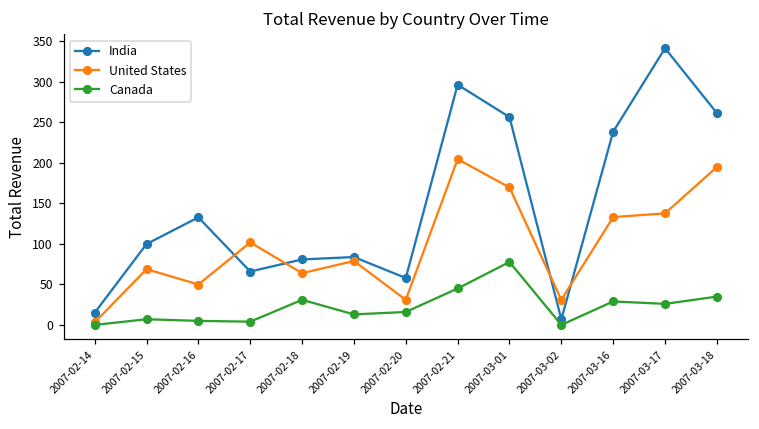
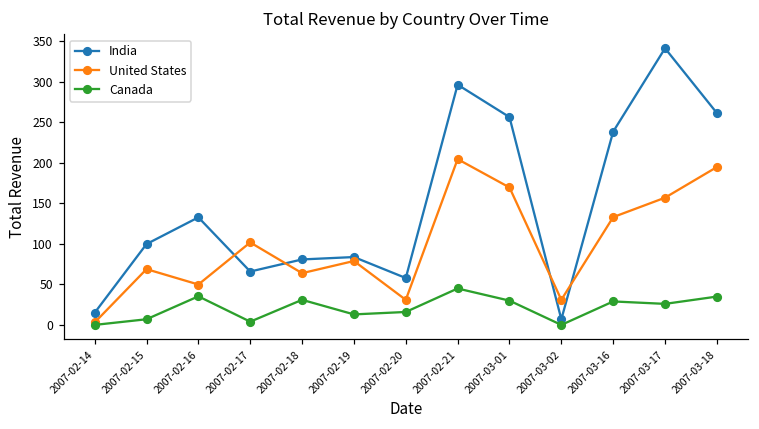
  {
    "India": {
      "2007-02-14": 10,
      "2007-02-15": 100,
      "2007-02-16": 130,
      "2007-02-17": 70,
      "2007-02-18": 80,
      "2007-02-19": 80,
      "2007-02-20": 60,
      "2007-02-21": 300,
      "2007-03-01": 260,
      "2007-03-02": 10,
      "2007-03-16": 240,
      "2007-03-17": 340,
      "2007-03-18": 260
    },
    "United States": {
      "2007-02-15": 70,
      "2007-02-16": 50,
      "2007-02-17": 100,
      "2007-02-18": 60,
      "2007-02-19": 80,
      "2007-02-20": 30,
      "2007-02-21": 200,
      "2007-03-01": 170,
      "2007-03-02": 30,
      "2007-03-16": 130,
-     "2007-03-17": 140,
+     "2007-03-17": 160,
      "2007-03-18": 190
    },
    "Canada": {
      "2007-02-15": 10,
-     "2007-02-16": 0,
+     "2007-02-16": 40,
      "2007-02-17": 0,
      "2007-02-18": 30,
      "2007-02-19": 10,
      "2007-02-20": 20,
      "2007-02-21": 40,
-     "2007-03-01": 80,
+     "2007-03-01": 30,
      "2007-03-02": 0,
      "2007-03-16": 30,
      "2007-03-17": 30,
      "2007-03-18": 30
    }
  }
